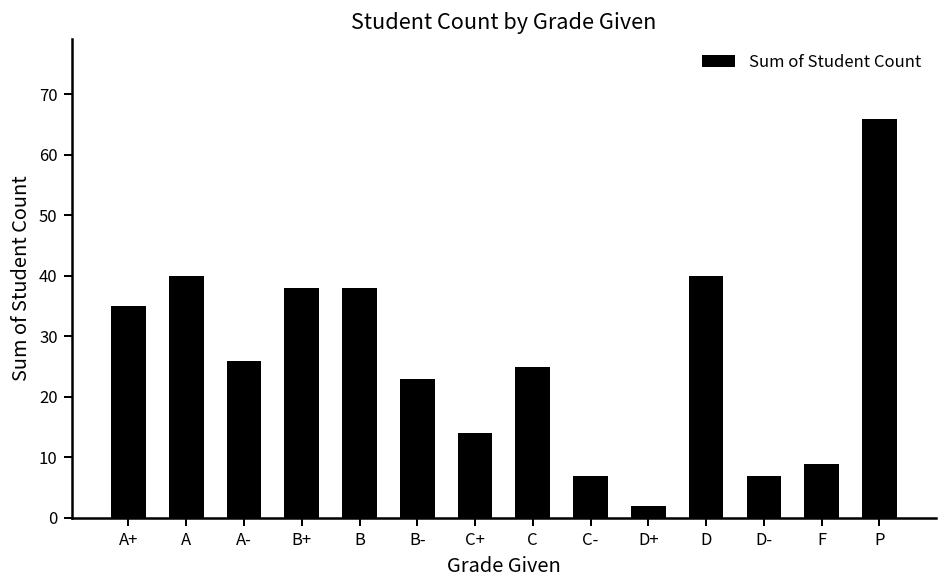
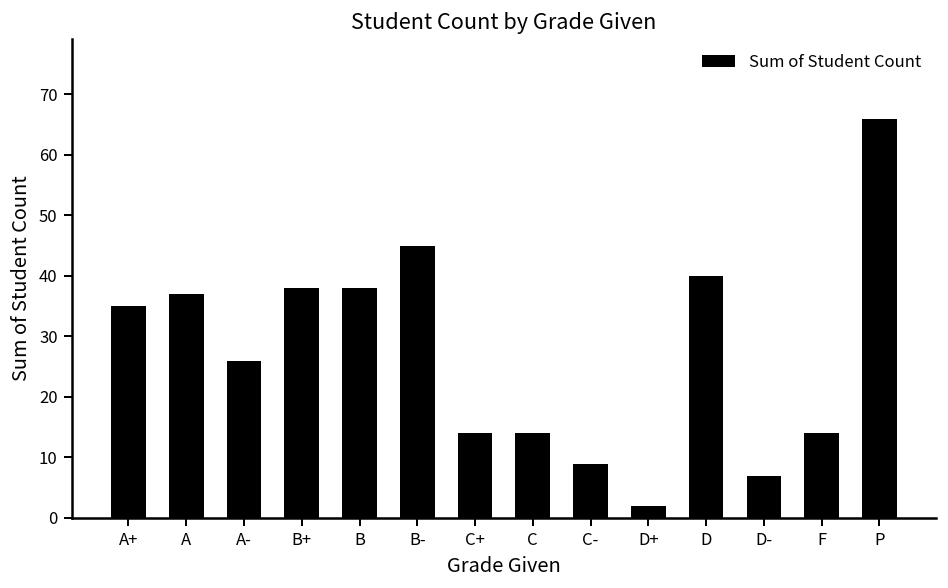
  {
    "A+": 35,
-   "A": 40,
+   "A": 37,
    "A-": 26,
    "B+": 38,
    "B": 38,
-   "B-": 23,
+   "B-": 45,
    "C+": 14,
-   "C": 25,
-   "C-": 7,
+   "C": 14,
+   "C-": 9,
    "D+": 2,
    "D": 40,
    "D-": 7,
-   "F": 9,
+   "F": 14,
    "P": 66
  }
